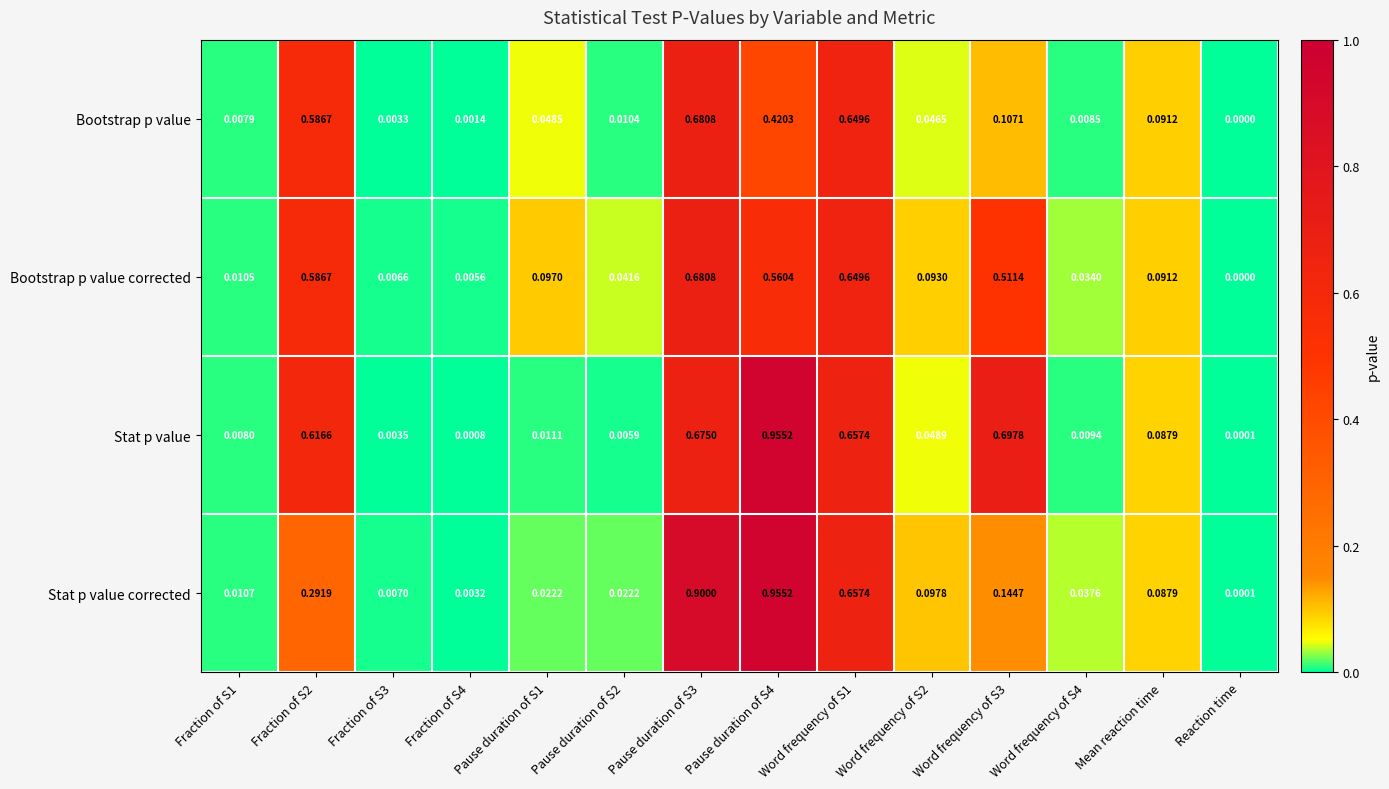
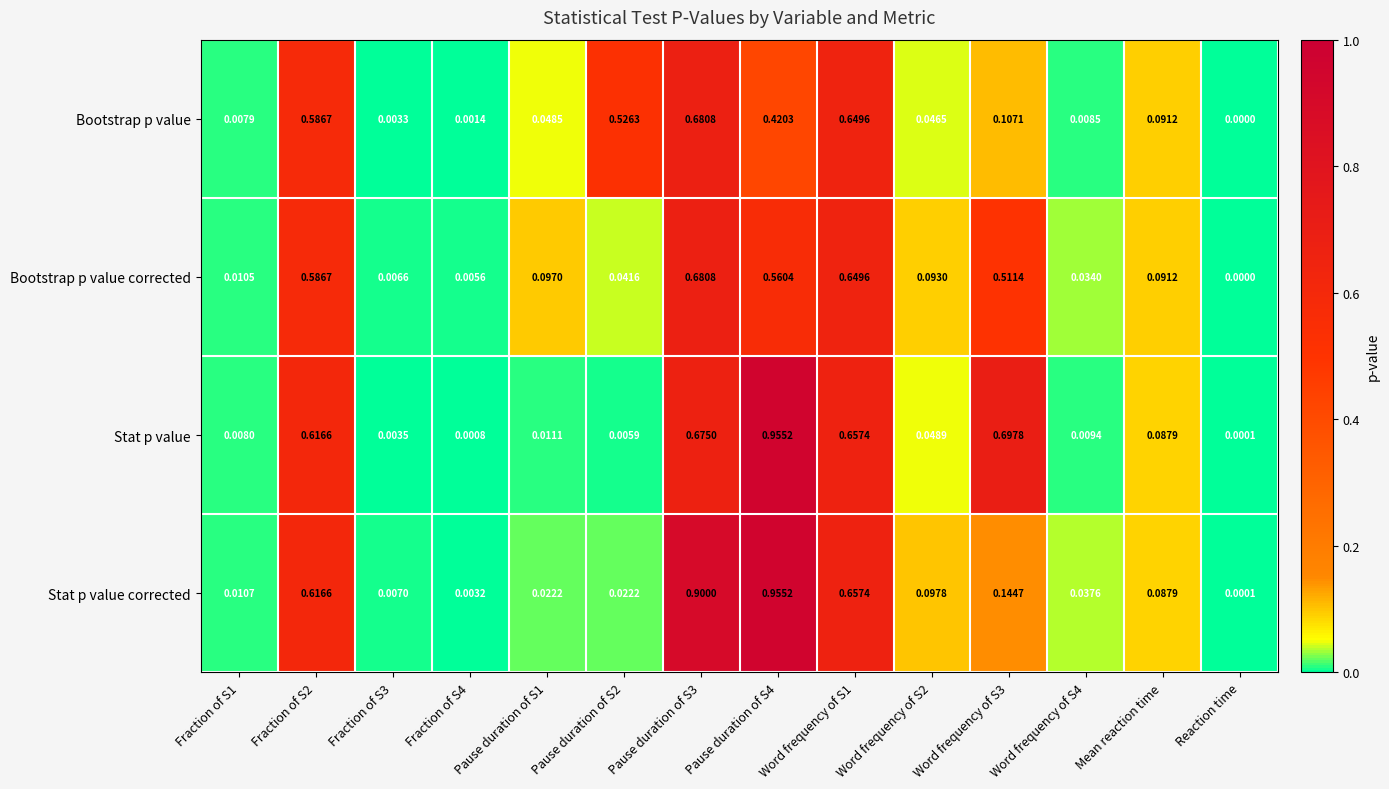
  {
    "Bootstrap p value": {
      "Fraction of S1": 0.0079,
      "Fraction of S2": 0.5867,
      "Fraction of S3": 0.0033,
      "Fraction of S4": 0.0014,
      "Pause duration of S1": 0.0485,
-     "Pause duration of S2": 0.0104,
+     "Pause duration of S2": 0.5263,
      "Pause duration of S3": 0.6808,
      "Pause duration of S4": 0.4203,
      "Word frequency of S1": 0.6496,
      "Word frequency of S2": 0.0465,
      "Word frequency of S3": 0.1071,
      "Word frequency of S4": 0.0085,
      "Mean reaction time": 0.0912,
      "Reaction time": 0.0000
    },
    "Bootstrap p value corrected": {
      "Fraction of S1": 0.0105,
      "Fraction of S2": 0.5867,
      "Fraction of S3": 0.0066,
      "Fraction of S4": 0.0056,
      "Pause duration of S1": 0.0970,
      "Pause duration of S2": 0.0416,
      "Pause duration of S3": 0.6808,
      "Pause duration of S4": 0.5604,
      "Word frequency of S1": 0.6496,
      "Word frequency of S2": 0.0930,
      "Word frequency of S3": 0.5114,
      "Word frequency of S4": 0.0340,
      "Mean reaction time": 0.0912,
      "Reaction time": 0.0000
    },
    "Stat p value": {
      "Fraction of S1": 0.0080,
      "Fraction of S2": 0.6166,
      "Fraction of S3": 0.0035,
      "Fraction of S4": 0.0008,
      "Pause duration of S1": 0.0111,
      "Pause duration of S2": 0.0059,
      "Pause duration of S3": 0.6750,
      "Pause duration of S4": 0.9552,
      "Word frequency of S1": 0.6574,
      "Word frequency of S2": 0.0489,
      "Word frequency of S3": 0.6978,
      "Word frequency of S4": 0.0094,
      "Mean reaction time": 0.0879,
      "Reaction time": 0.0001
    },
    "Stat p value corrected": {
      "Fraction of S1": 0.0107,
-     "Fraction of S2": 0.2919,
+     "Fraction of S2": 0.6166,
      "Fraction of S3": 0.0070,
      "Fraction of S4": 0.0032,
      "Pause duration of S1": 0.0222,
      "Pause duration of S2": 0.0222,
      "Pause duration of S3": 0.9000,
      "Pause duration of S4": 0.9552,
      "Word frequency of S1": 0.6574,
      "Word frequency of S2": 0.0978,
      "Word frequency of S3": 0.1447,
      "Word frequency of S4": 0.0376,
      "Mean reaction time": 0.0879,
      "Reaction time": 0.0001
    }
  }
